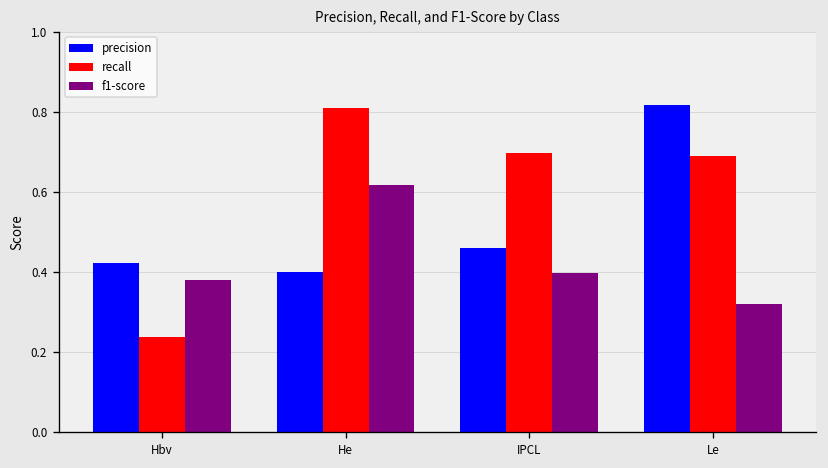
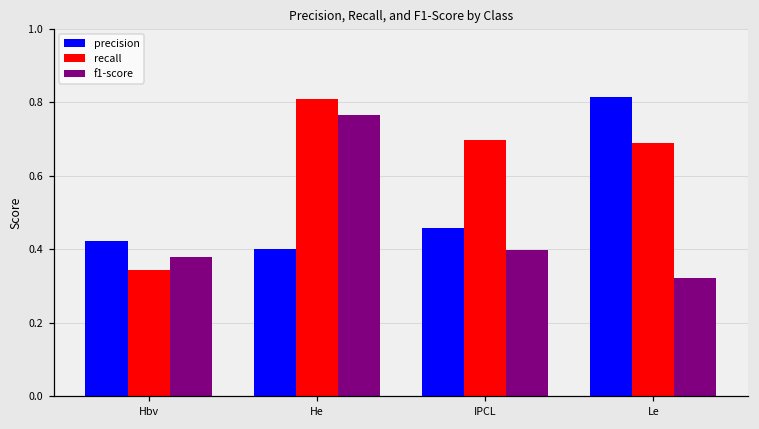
  {
    "precision": {
      "Hbv": 0.42,
      "He": 0.40,
      "IPCL": 0.46,
      "Le": 0.82
    },
    "recall": {
-     "Hbv": 0.24,
+     "Hbv": 0.34,
      "He": 0.81,
      "IPCL": 0.70,
      "Le": 0.69
    },
    "f1-score": {
      "Hbv": 0.38,
-     "He": 0.62,
+     "He": 0.77,
      "IPCL": 0.40,
      "Le": 0.32
    }
  }
